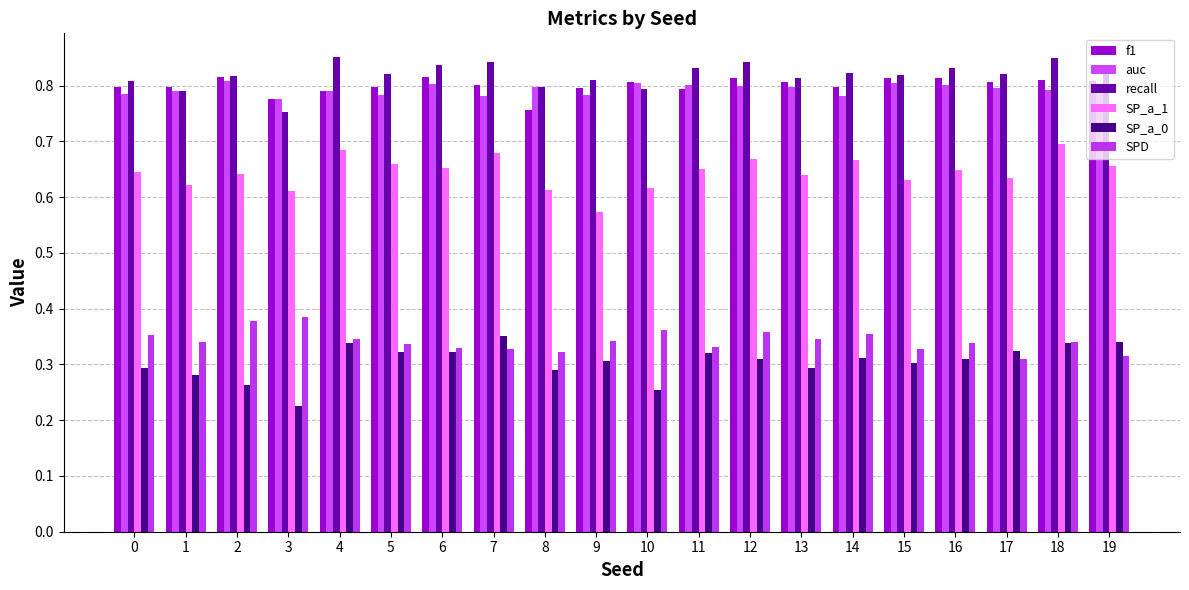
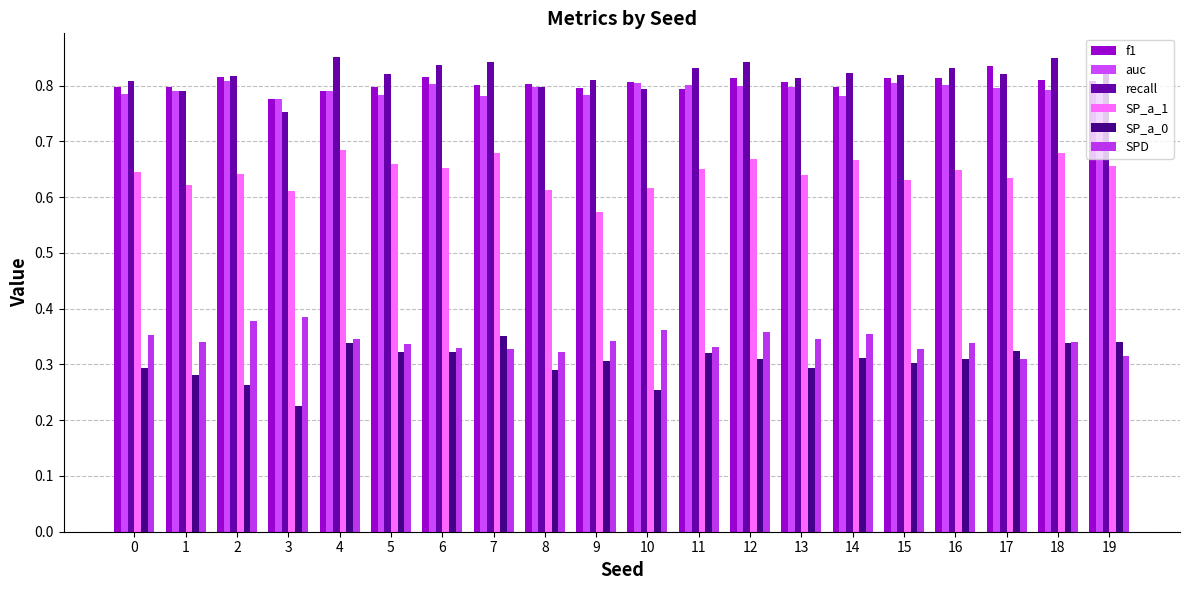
  {
    "f1": {
      "0": 0.80,
      "1": 0.80,
      "2": 0.82,
      "3": 0.78,
      "4": 0.79,
      "5": 0.80,
      "6": 0.82,
      "7": 0.80,
-     "8": 0.76,
+     "8": 0.80,
      "9": 0.80,
      "10": 0.81,
      "11": 0.79,
      "12": 0.81,
      "13": 0.81,
      "14": 0.80,
      "15": 0.81,
      "16": 0.81,
-     "17": 0.81,
+     "17": 0.84,
      "18": 0.81
    },
    "SP_a_1": {
      "0": 0.65,
      "1": 0.62,
      "2": 0.64,
      "3": 0.61,
      "4": 0.68,
      "5": 0.66,
      "6": 0.65,
      "7": 0.68,
      "8": 0.61,
      "9": 0.57,
      "10": 0.62,
      "11": 0.65,
      "12": 0.67,
      "13": 0.64,
      "14": 0.67,
      "15": 0.63,
      "16": 0.65,
      "17": 0.63,
-     "18": 0.70,
+     "18": 0.68,
      "19": 0.66
    }
  }
